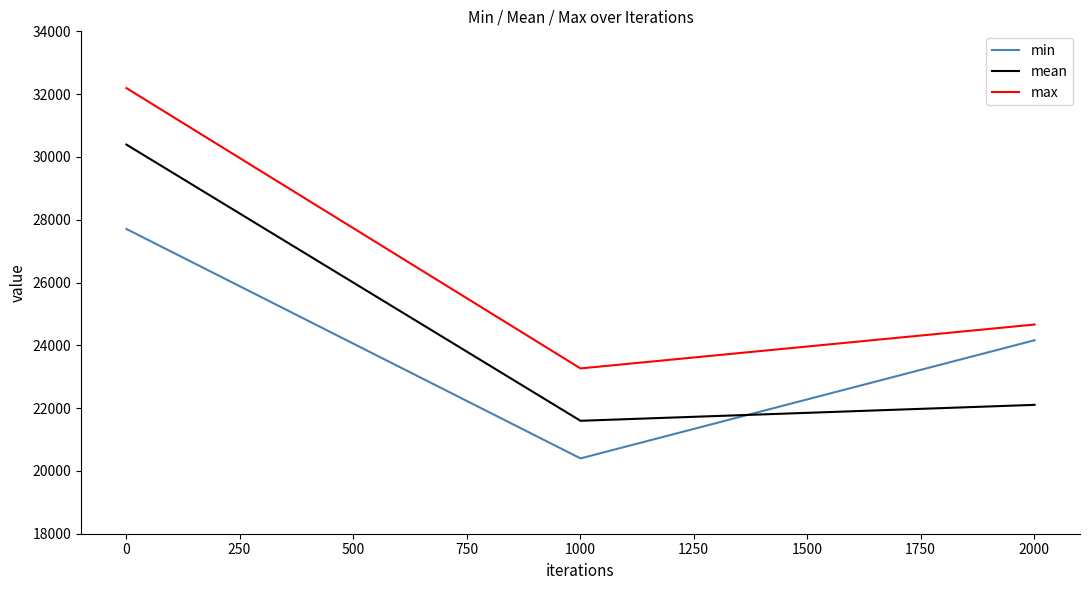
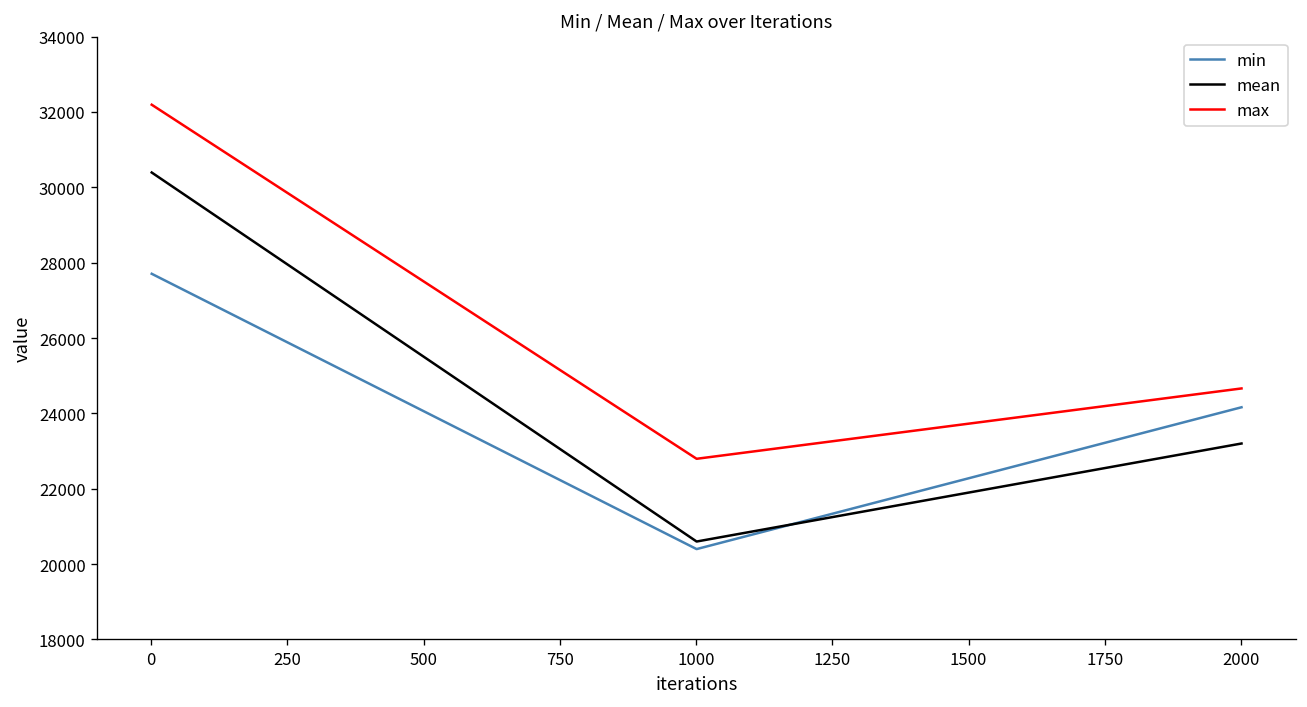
  {
    "min": {
      "0": 27700,
      "1000": 20400,
      "2000": 24200
    },
    "mean": {
      "0": 30400,
-     "1000": 21600,
-     "2000": 22100
+     "1000": 20600,
+     "2000": 23200
    },
    "max": {
      "0": 32200,
-     "1000": 23300,
+     "1000": 22800,
      "2000": 24700
    }
  }
